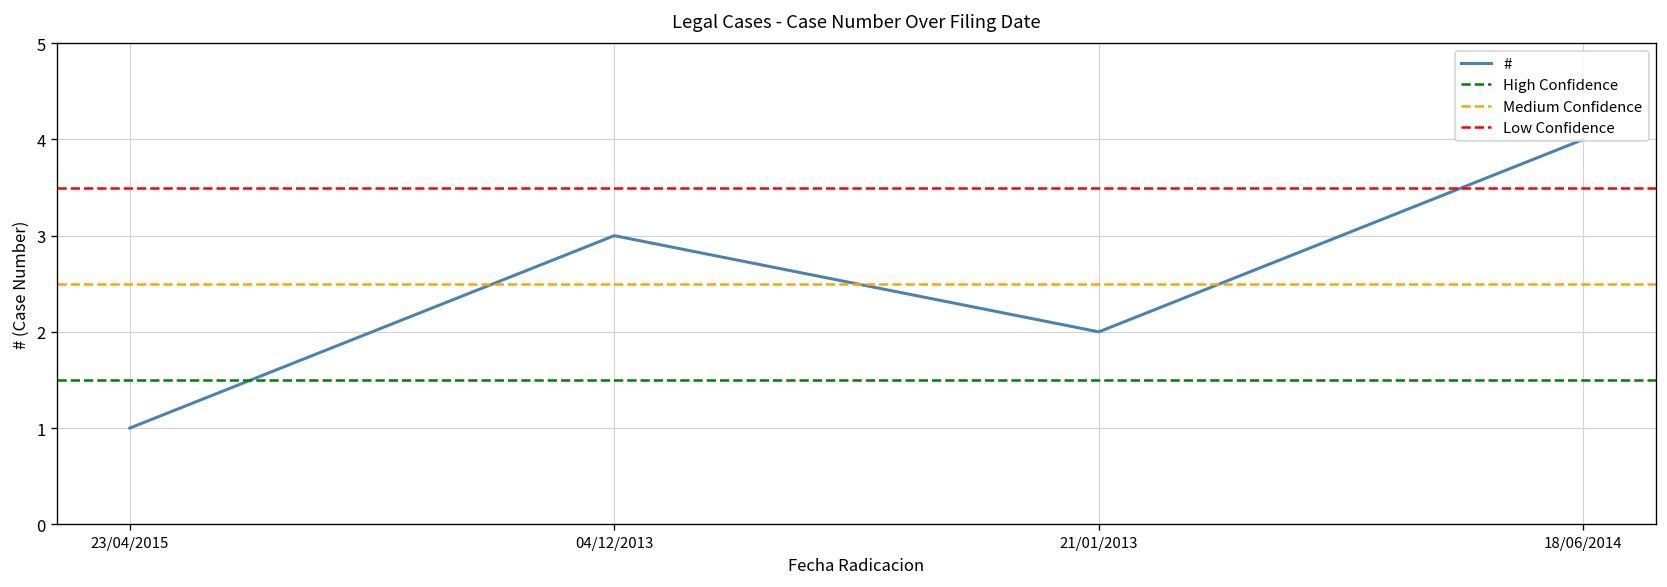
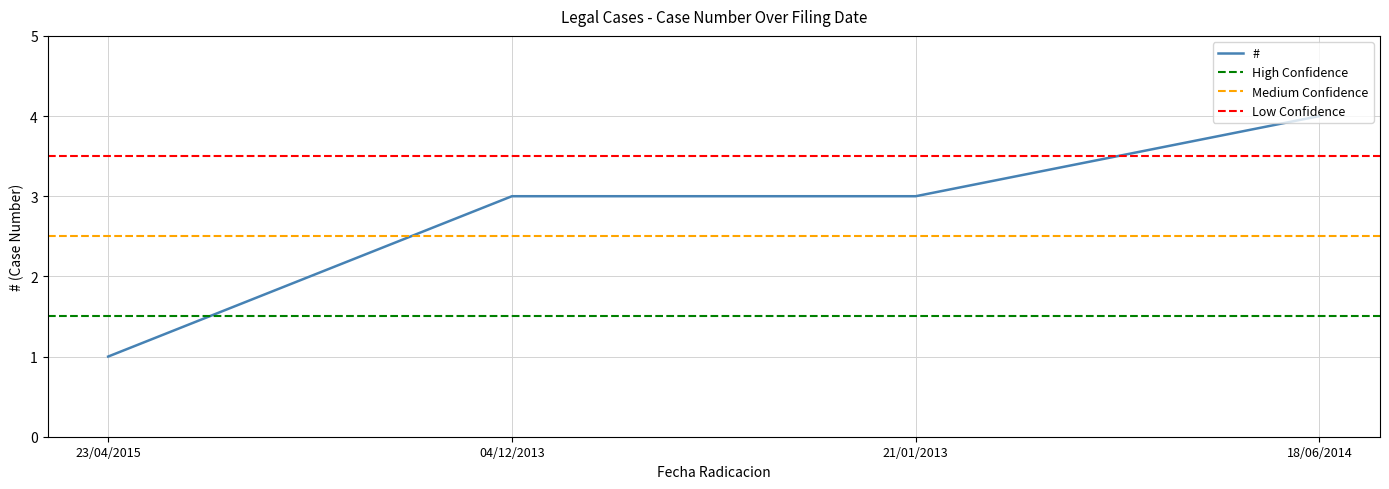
  {
    "23/04/2015": 1,
    "04/12/2013": 3,
-   "21/01/2013": 2
+   "21/01/2013": 3
  }
